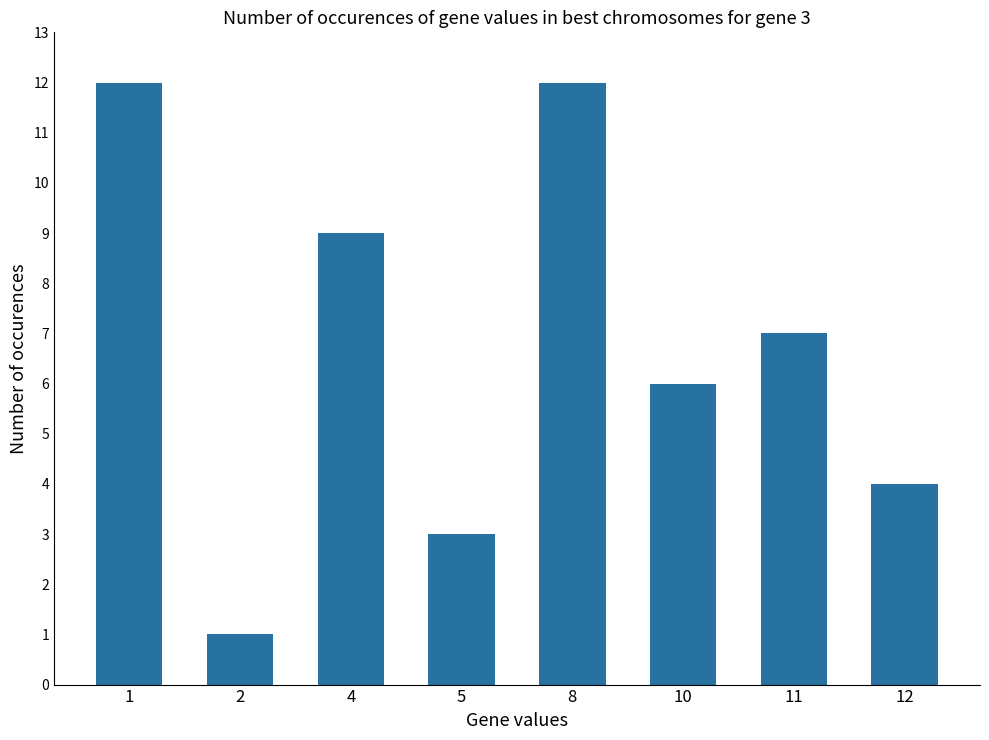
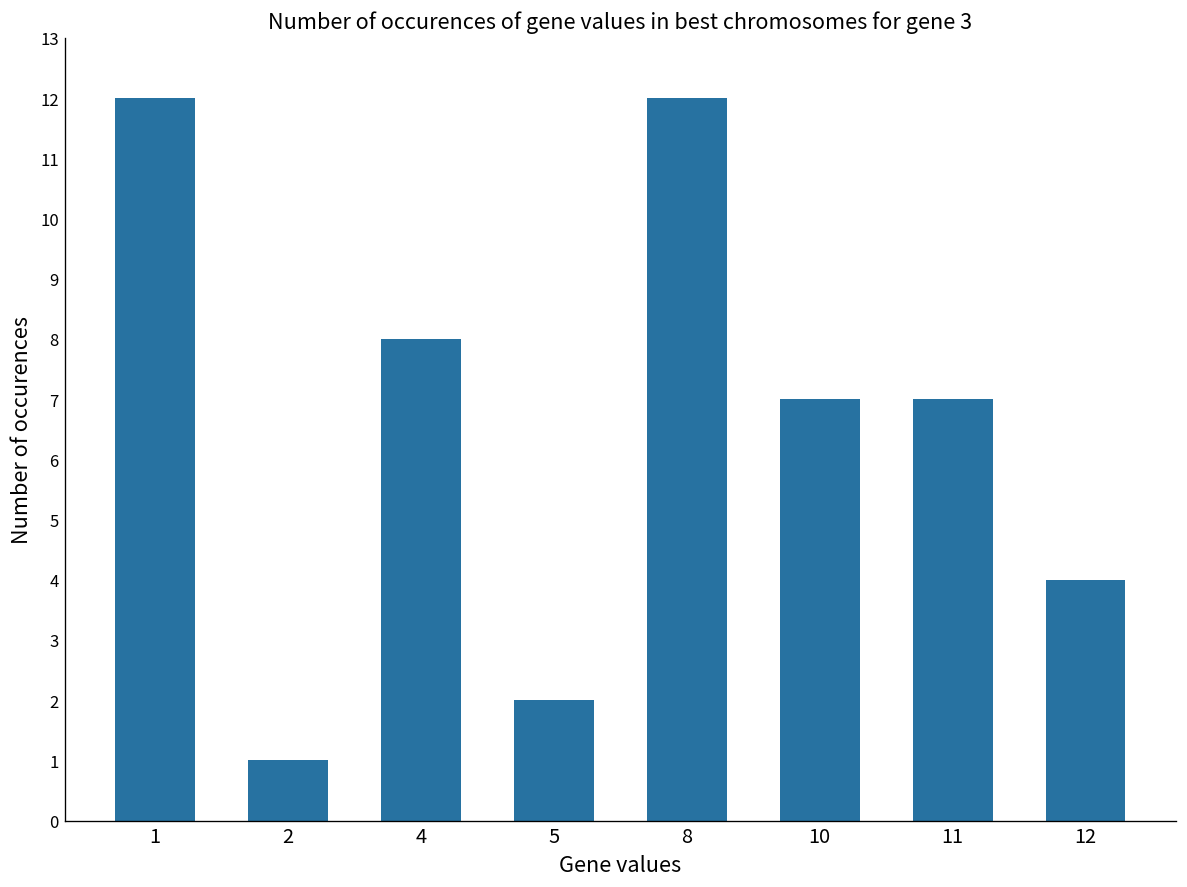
  {
    "1": 12,
    "2": 1,
-   "4": 9,
-   "5": 3,
+   "4": 8,
+   "5": 2,
    "8": 12,
-   "10": 6,
+   "10": 7,
    "11": 7,
    "12": 4
  }
